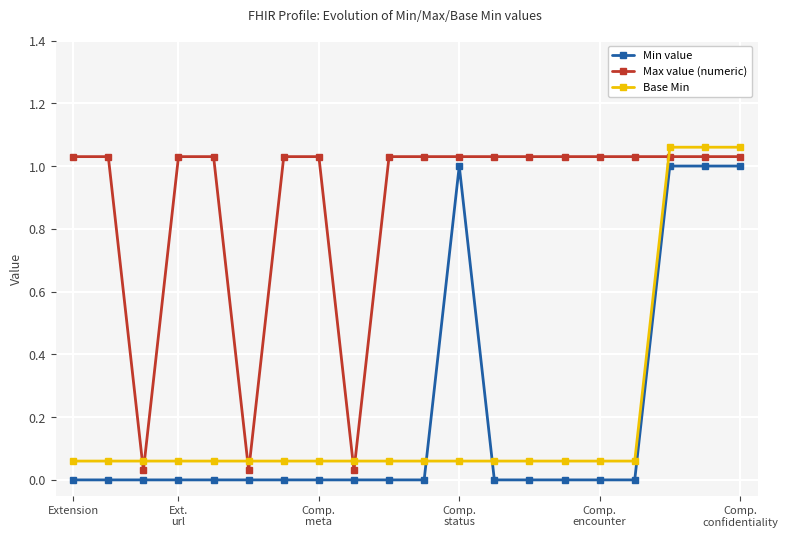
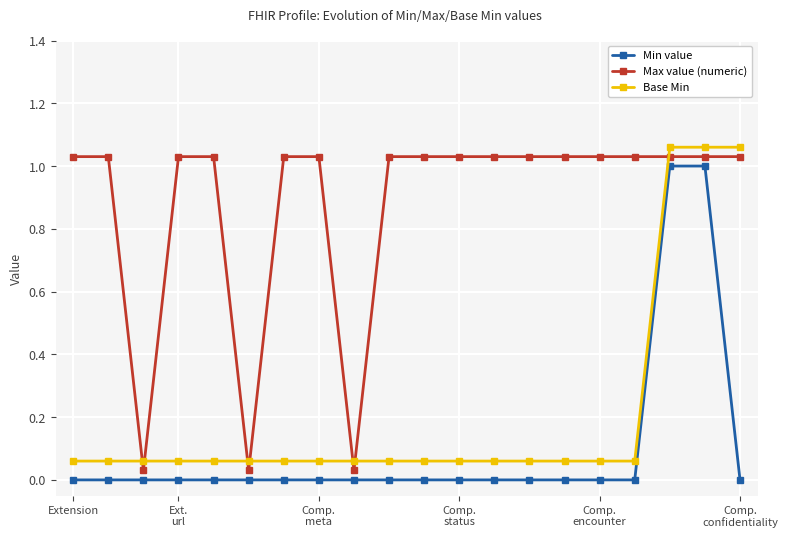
  {
    "Min value": {
      "Extension": 0,
      "Ext. url": 0,
      "Comp. meta": 0,
-     "Comp. status": 1,
+     "Comp. status": 0,
      "Comp. encounter": 0,
-     "Comp. confidentiality": 1
+     "Comp. confidentiality": 0
    },
    "Max value (numeric)": {
      "Extension": 1.03,
      "Ext. url": 1.03,
      "Comp. meta": 1.03,
      "Comp. status": 1.03,
      "Comp. encounter": 1.03,
      "Comp. confidentiality": 1.03
    },
    "Base Min": {
      "Extension": 0.06,
      "Ext. url": 0.06,
      "Comp. meta": 0.06,
      "Comp. status": 0.06,
      "Comp. encounter": 0.06,
      "Comp. confidentiality": 1.06
    }
  }
